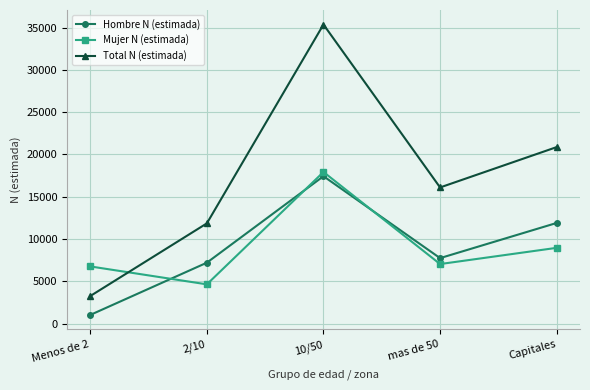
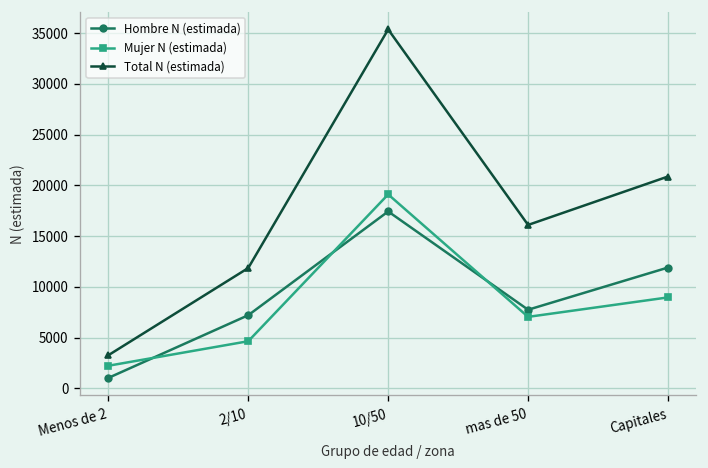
  {
    "Mujer N (estimada)": {
-     "Menos de 2": 7000,
+     "Menos de 2": 2000,
      "2/10": 5000,
-     "10/50": 18000,
+     "10/50": 19000,
      "mas de 50": 7000,
      "Capitales": 9000
    }
  }
